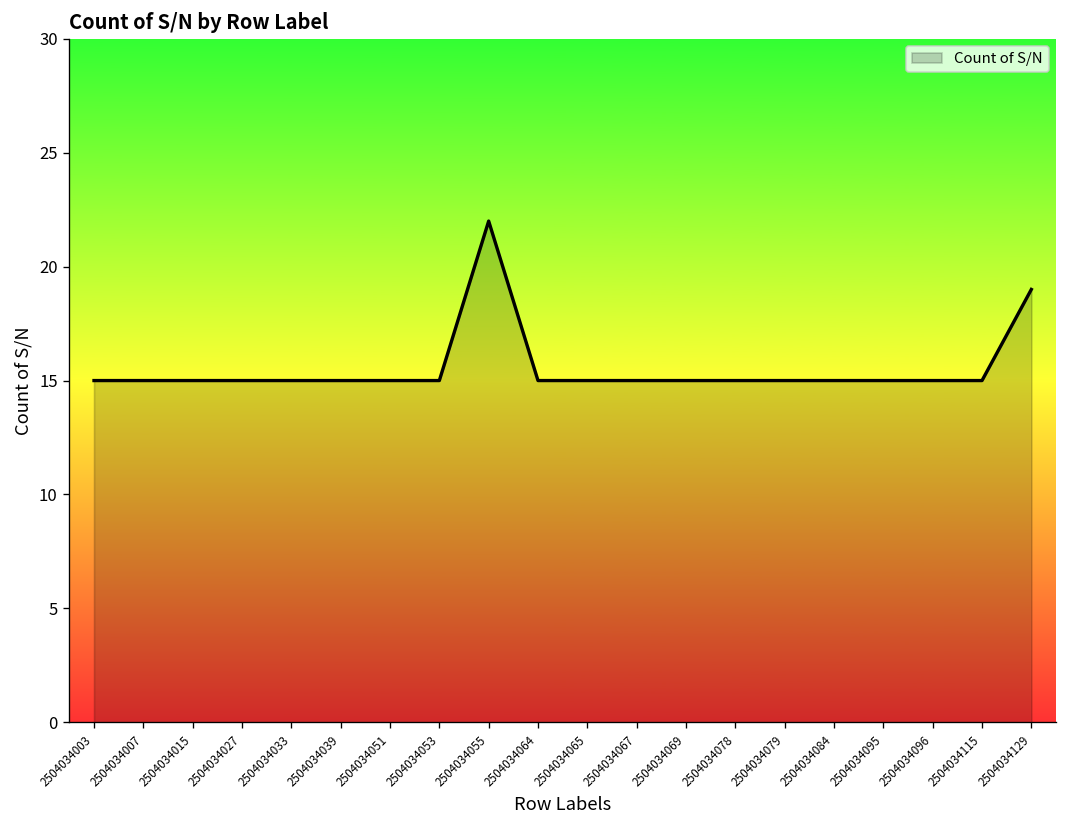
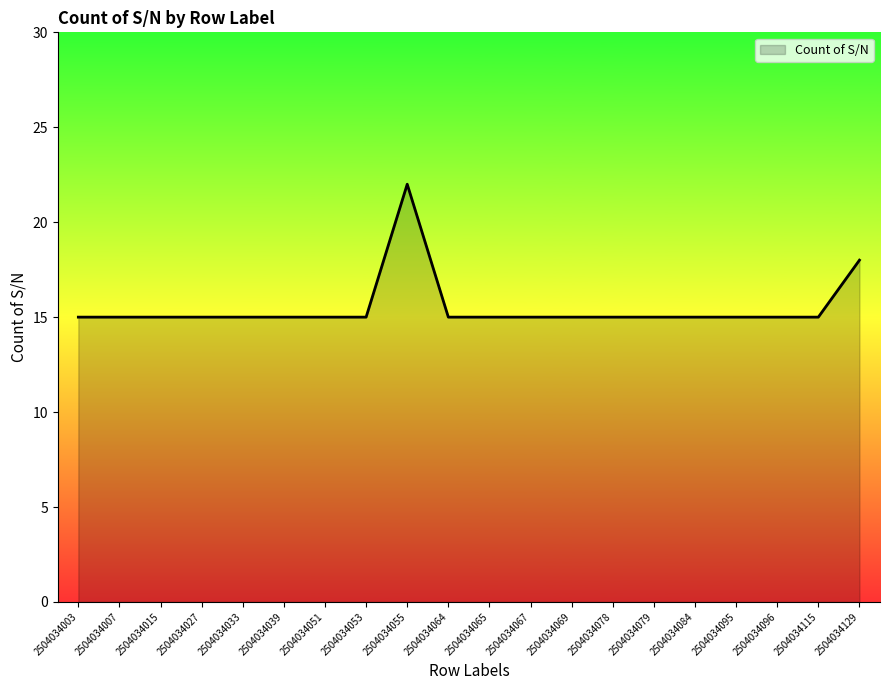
  {
    "2504034003": 15,
    "2504034007": 15,
    "2504034015": 15,
    "2504034027": 15,
    "2504034033": 15,
    "2504034039": 15,
    "2504034051": 15,
    "2504034053": 15,
    "2504034055": 22,
    "2504034064": 15,
    "2504034065": 15,
    "2504034067": 15,
    "2504034069": 15,
    "2504034078": 15,
    "2504034079": 15,
    "2504034084": 15,
    "2504034095": 15,
    "2504034096": 15,
    "2504034115": 15,
-   "2504034129": 19
+   "2504034129": 18
  }
